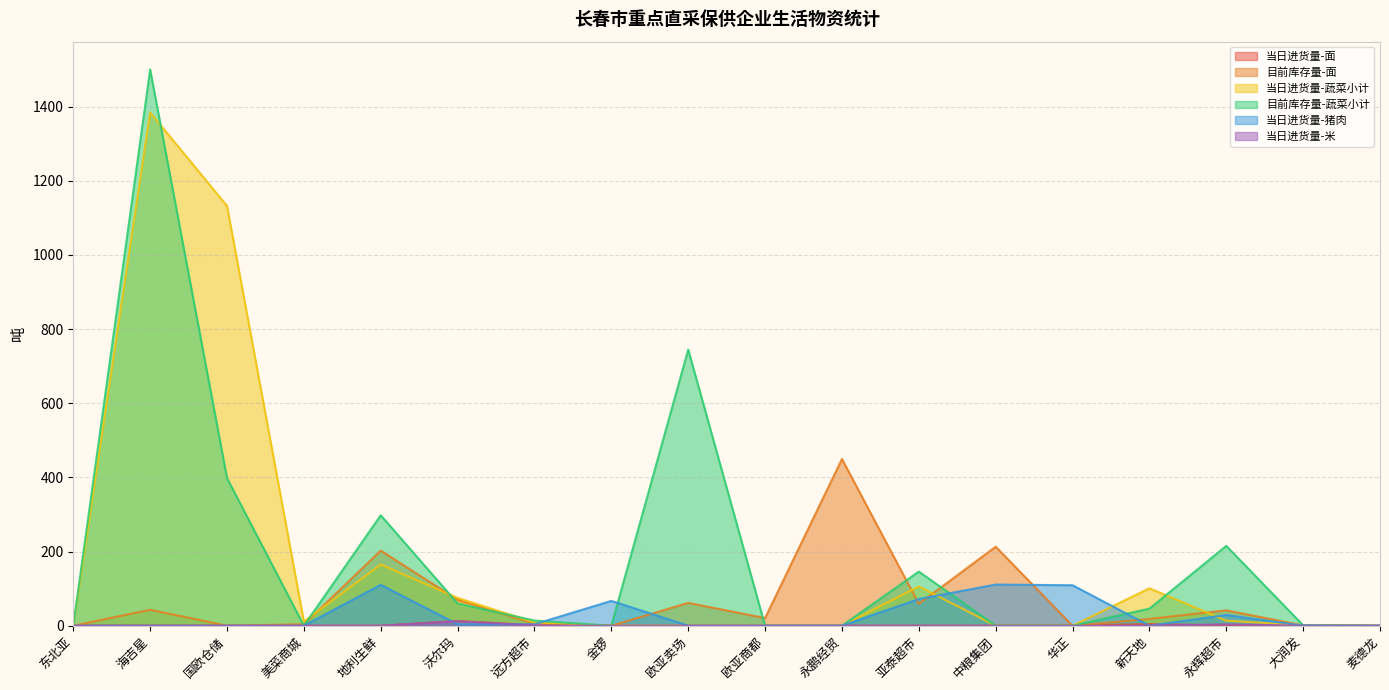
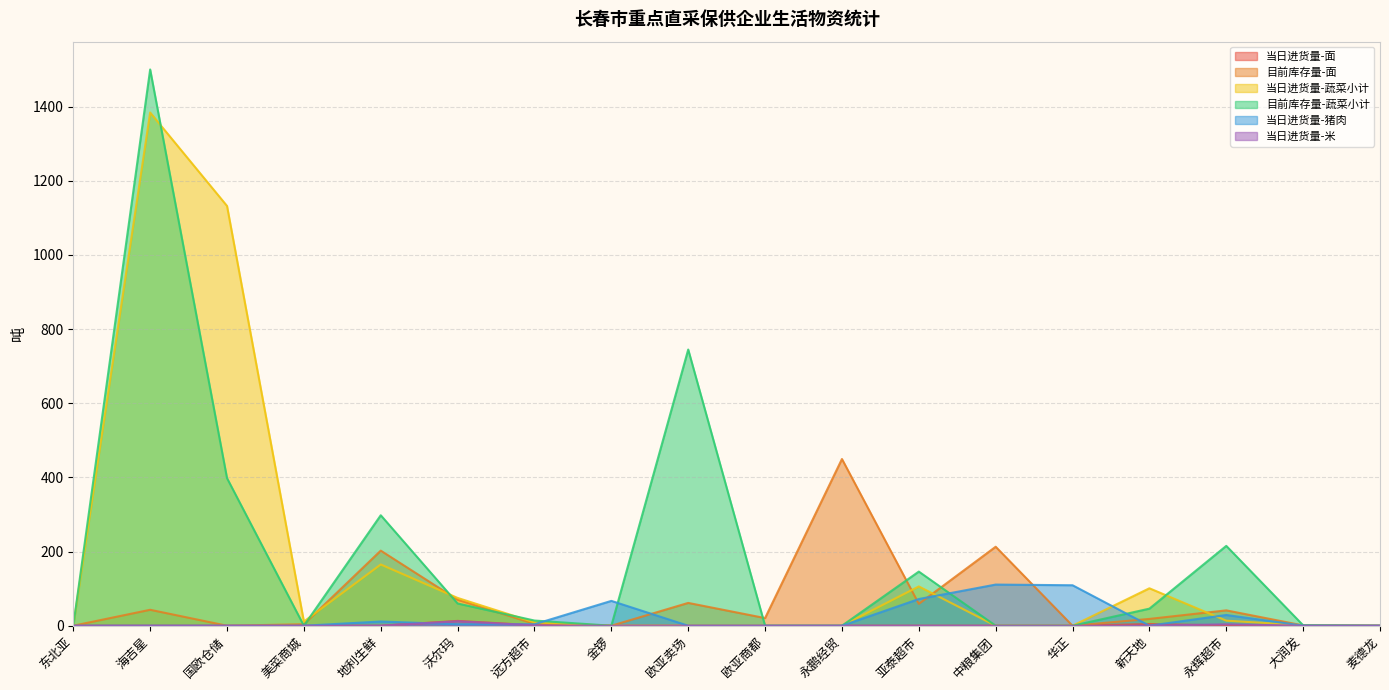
  {
    "目前库存量-蔬菜小计": {
      "海吉星": 1500,
      "国欧仓储": 400,
      "地利生鲜": 300,
      "沃尔玛": 60,
      "欧亚卖场": 740,
      "亚泰超市": 150,
      "新天地": 50,
      "永辉超市": 220
    },
    "当日进货量-猪肉": {
-     "地利生鲜": 110,
+     "地利生鲜": 10,
      "沃尔玛": 0,
      "金锣": 70,
      "亚泰超市": 70,
      "中粮集团": 110,
      "华正": 110,
      "永辉超市": 30
    }
  }
